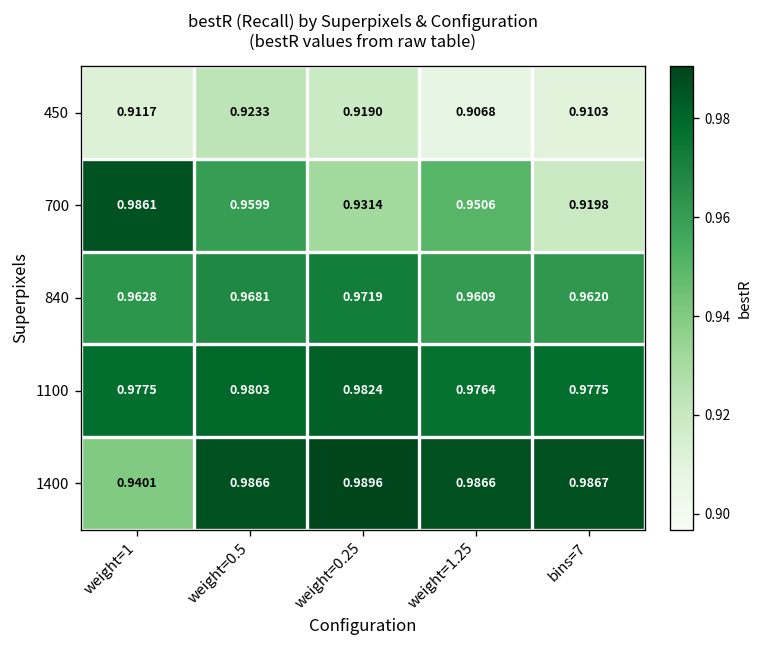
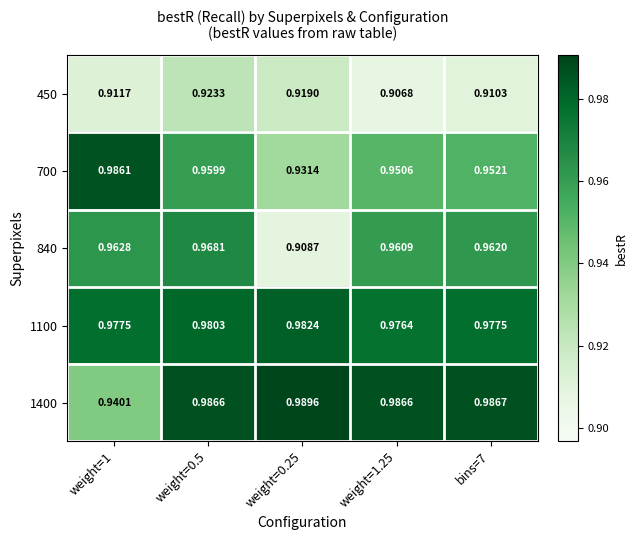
  {
    "450": {
      "weight=1": 0.9117,
      "weight=0.5": 0.9233,
      "weight=0.25": 0.9190,
      "weight=1.25": 0.9068,
      "bins=7": 0.9103
    },
    "700": {
      "weight=1": 0.9861,
      "weight=0.5": 0.9599,
      "weight=0.25": 0.9314,
      "weight=1.25": 0.9506,
-     "bins=7": 0.9198
+     "bins=7": 0.9521
    },
    "840": {
      "weight=1": 0.9628,
      "weight=0.5": 0.9681,
-     "weight=0.25": 0.9719,
+     "weight=0.25": 0.9087,
      "weight=1.25": 0.9609,
      "bins=7": 0.9620
    },
    "1100": {
      "weight=1": 0.9775,
      "weight=0.5": 0.9803,
      "weight=0.25": 0.9824,
      "weight=1.25": 0.9764,
      "bins=7": 0.9775
    },
    "1400": {
      "weight=1": 0.9401,
      "weight=0.5": 0.9866,
      "weight=0.25": 0.9896,
      "weight=1.25": 0.9866,
      "bins=7": 0.9867
    }
  }
